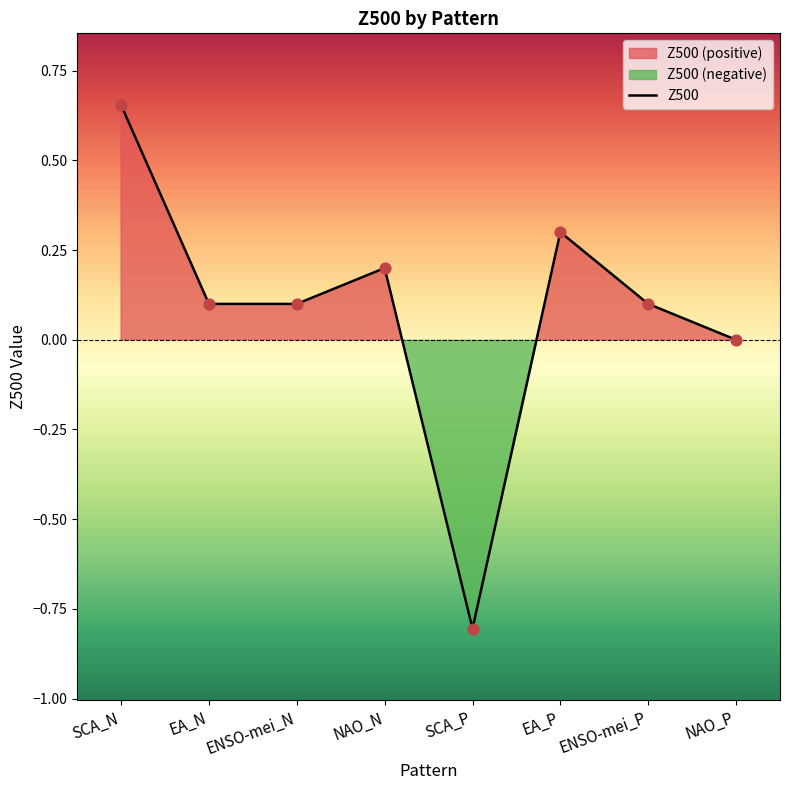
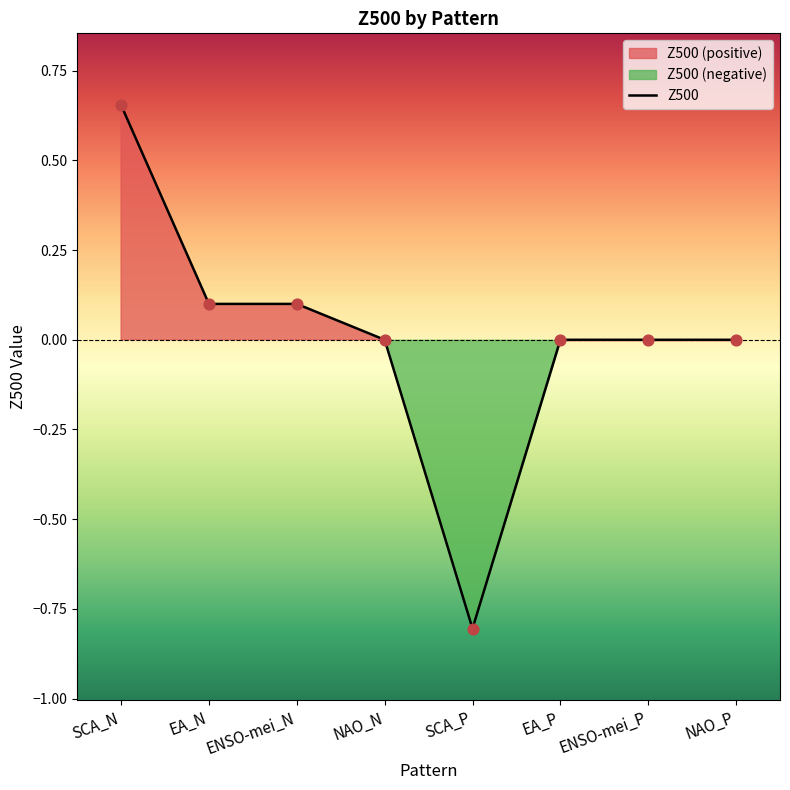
  {
    "SCA_N": 0.65,
    "EA_N": 0.1,
    "ENSO-mei_N": 0.1,
-   "NAO_N": 0.2,
+   "NAO_N": 0.0,
    "SCA_P": -0.8,
-   "EA_P": 0.3,
-   "ENSO-mei_P": 0.1,
+   "EA_P": 0.0,
+   "ENSO-mei_P": 0.0,
    "NAO_P": 0.0
  }
